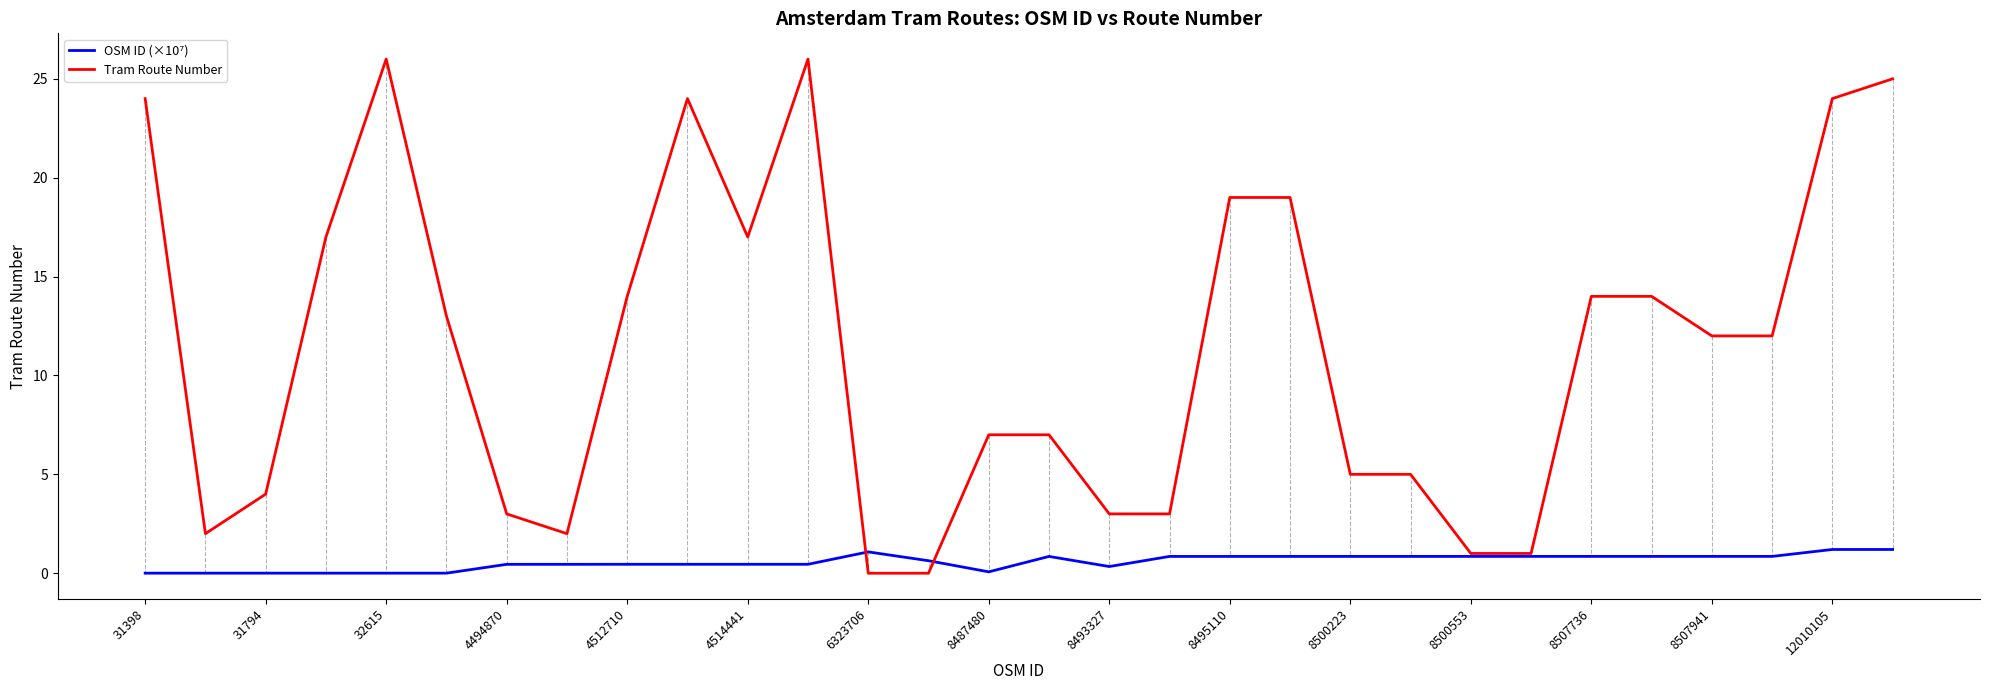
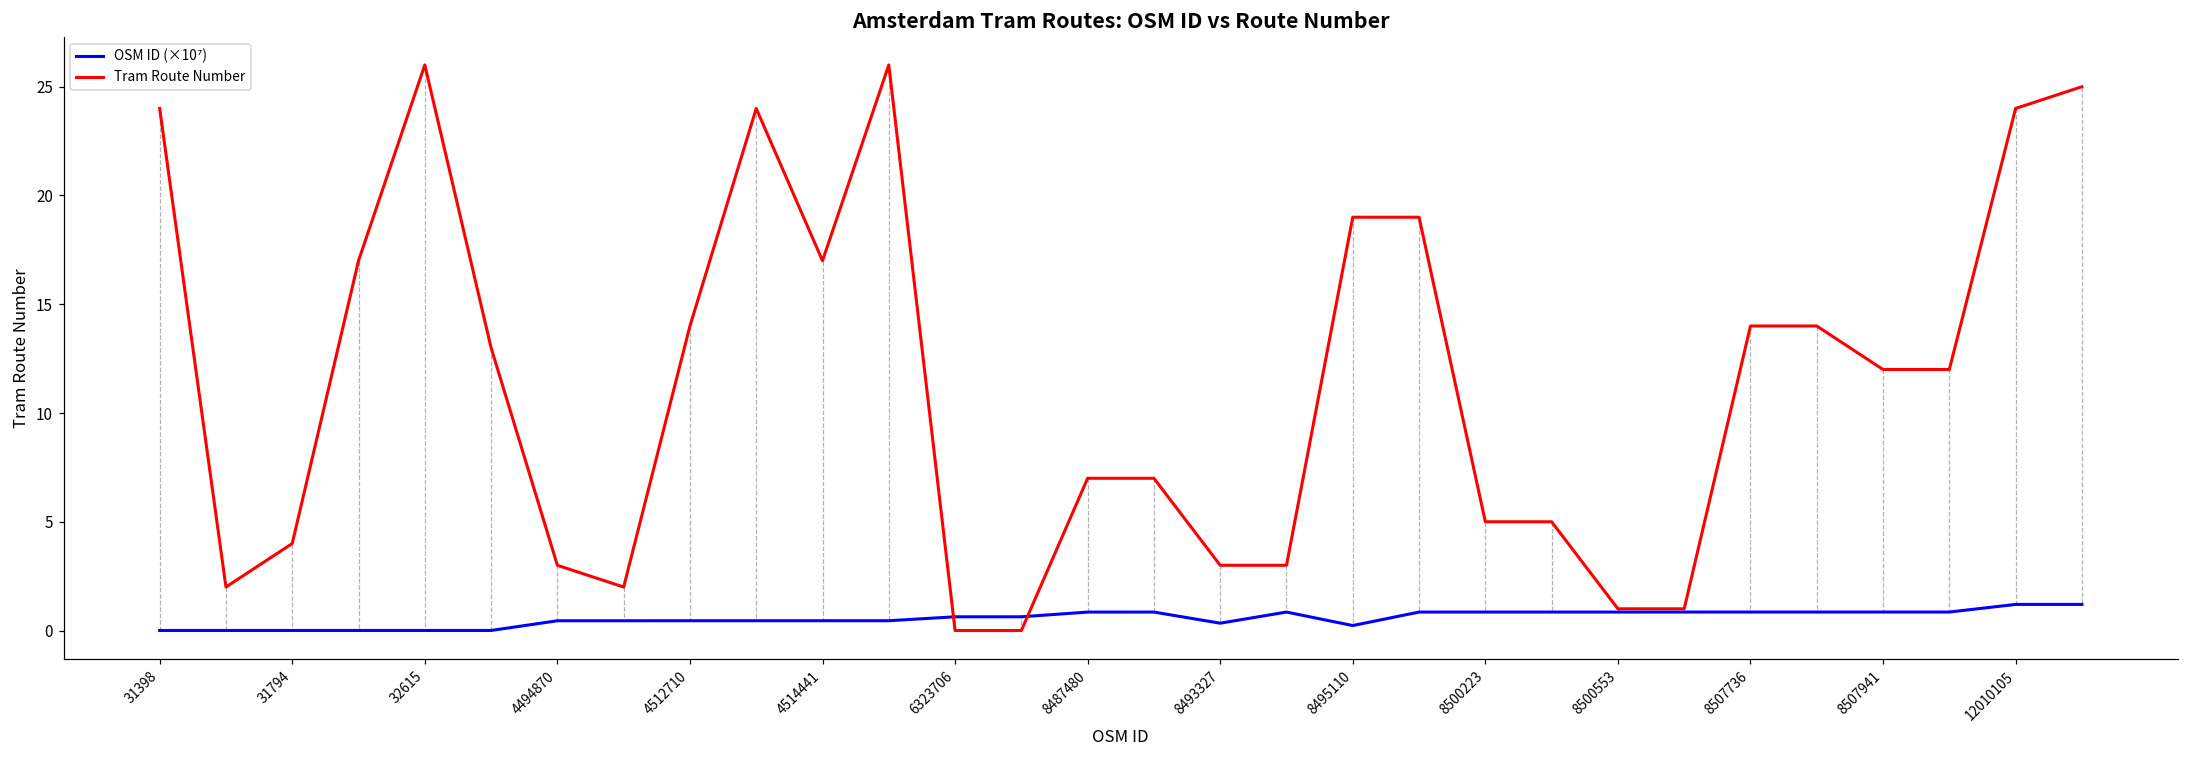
  {
    "OSM ID (×10⁷)": {
-     "6323706": 1.1,
-     "8487480": 0.1,
-     "8495110": 0.8
+     "6323706": 0.6,
+     "8487480": 0.8,
+     "8495110": 0.2
    }
  }
